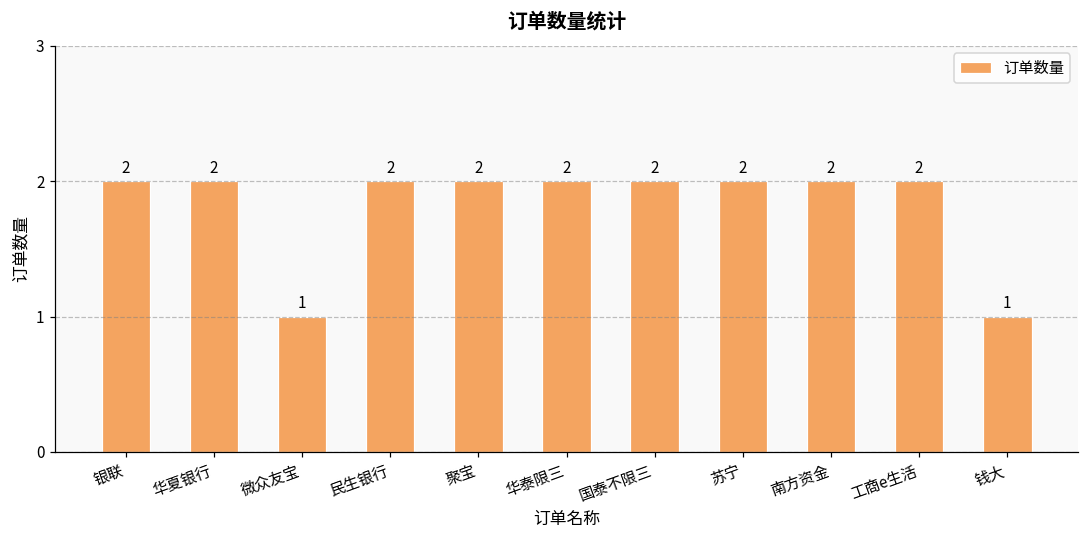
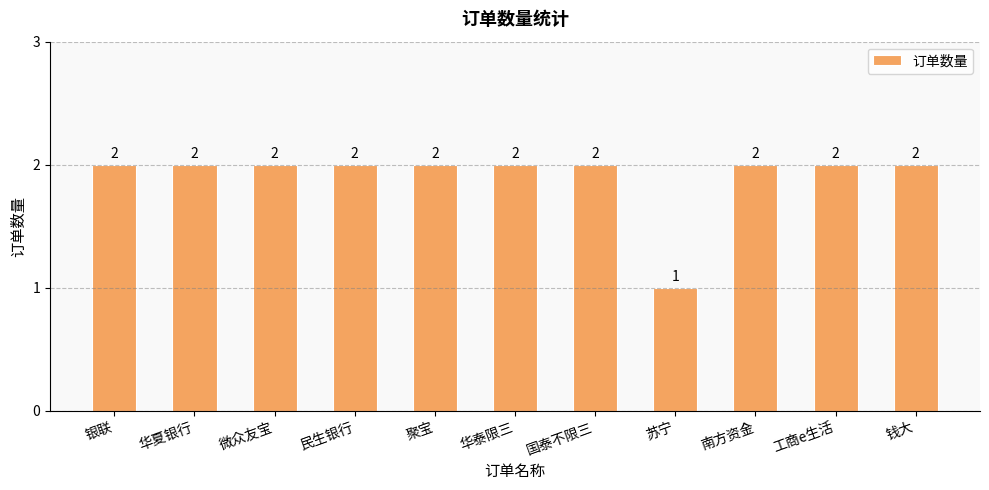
  {
    "银联": 2,
    "华夏银行": 2,
-   "微众友宝": 1,
+   "微众友宝": 2,
    "民生银行": 2,
    "聚宝": 2,
    "华泰限三": 2,
    "国泰不限三": 2,
-   "苏宁": 2,
+   "苏宁": 1,
    "南方资金": 2,
    "工商e生活": 2,
-   "钱大": 1
+   "钱大": 2
  }
